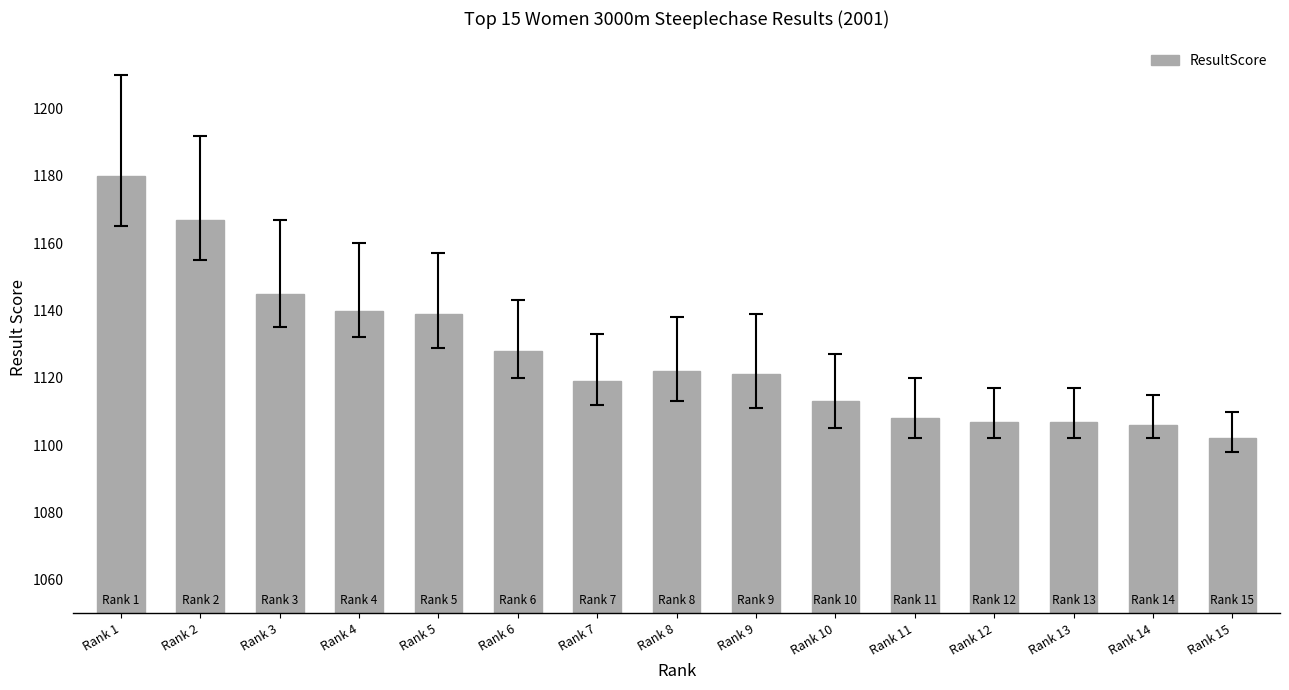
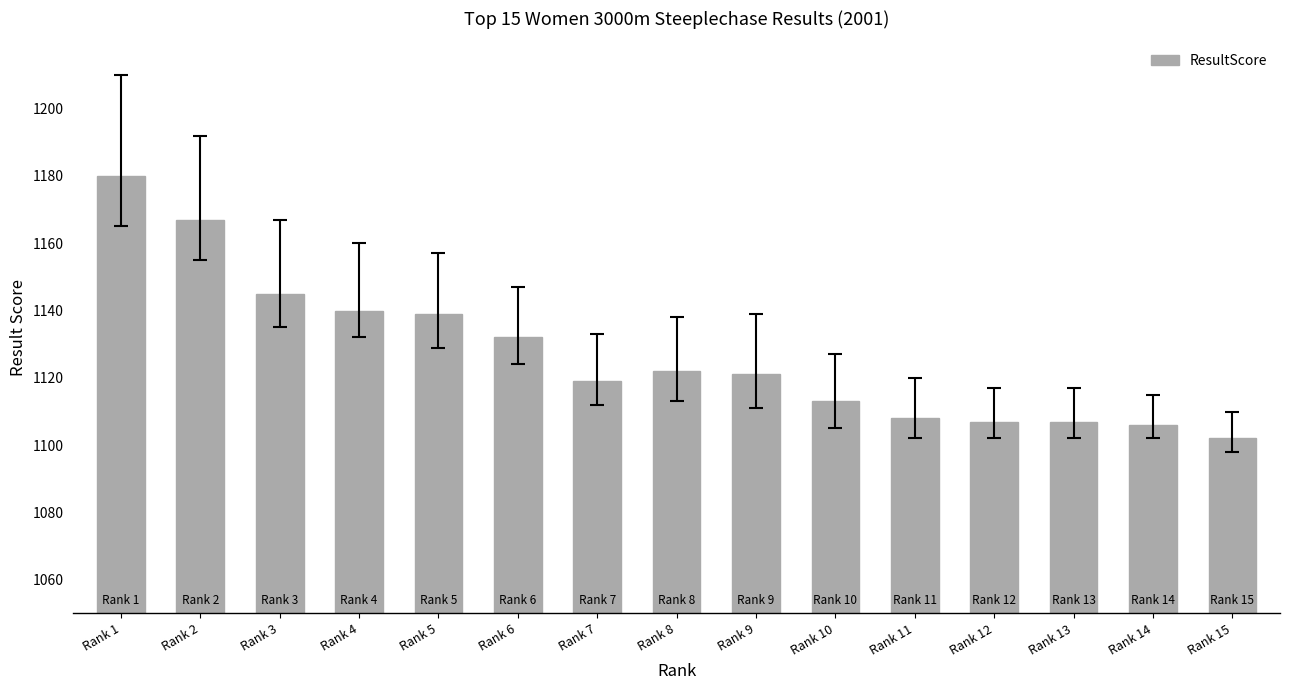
  {
    "ResultScore": {
-     "Rank 6": 1128
+     "Rank 6": 1132
    }
  }
